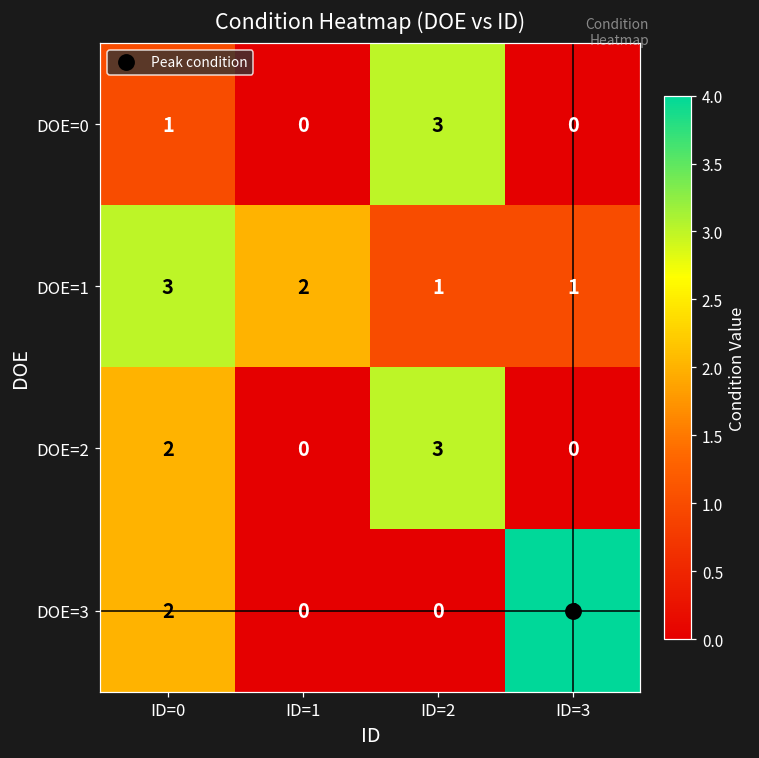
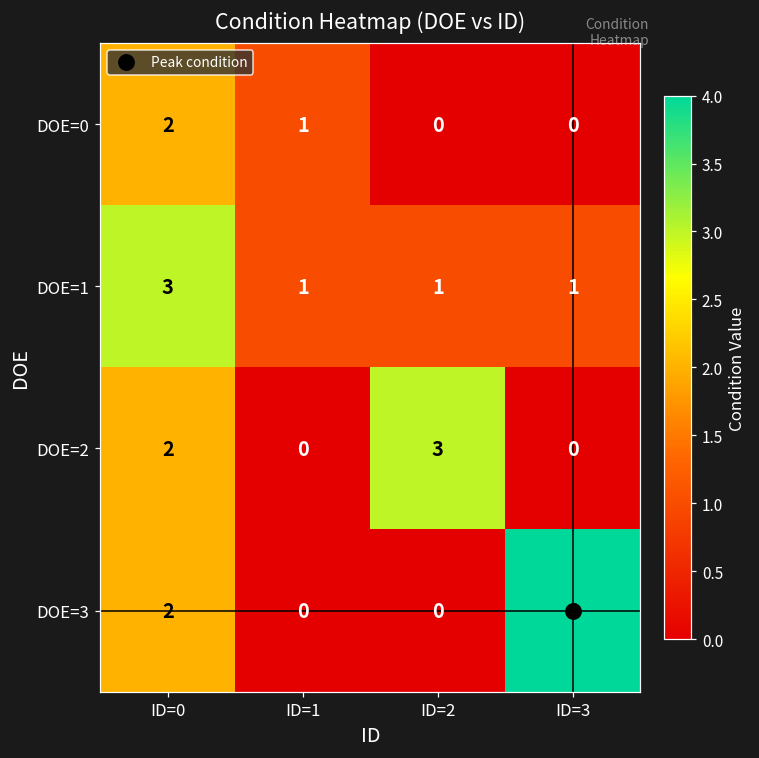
  {
    "DOE=0": {
-     "ID=0": 1,
-     "ID=1": 0,
-     "ID=2": 3,
+     "ID=0": 2,
+     "ID=1": 1,
+     "ID=2": 0,
      "ID=3": 0
    },
    "DOE=1": {
      "ID=0": 3,
-     "ID=1": 2,
+     "ID=1": 1,
      "ID=2": 1,
      "ID=3": 1
    },
    "DOE=2": {
      "ID=0": 2,
      "ID=1": 0,
      "ID=2": 3,
      "ID=3": 0
    },
    "DOE=3": {
      "ID=0": 2,
      "ID=1": 0,
      "ID=2": 0
    }
  }
